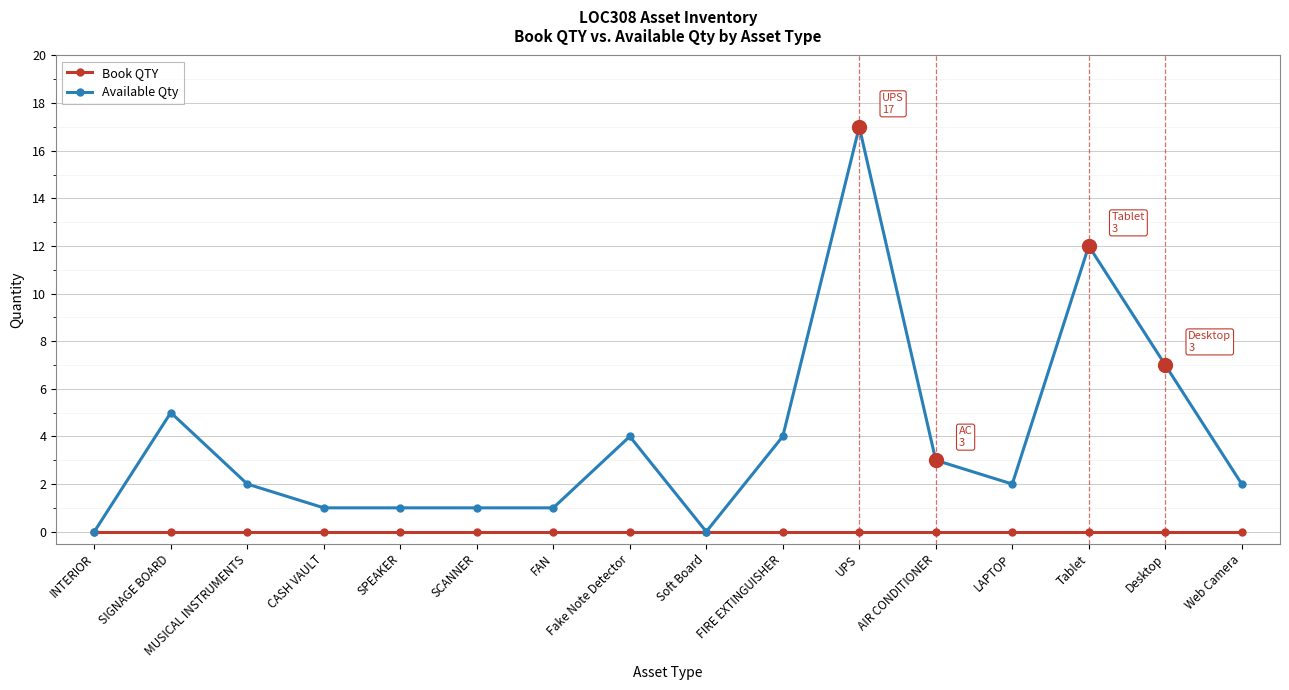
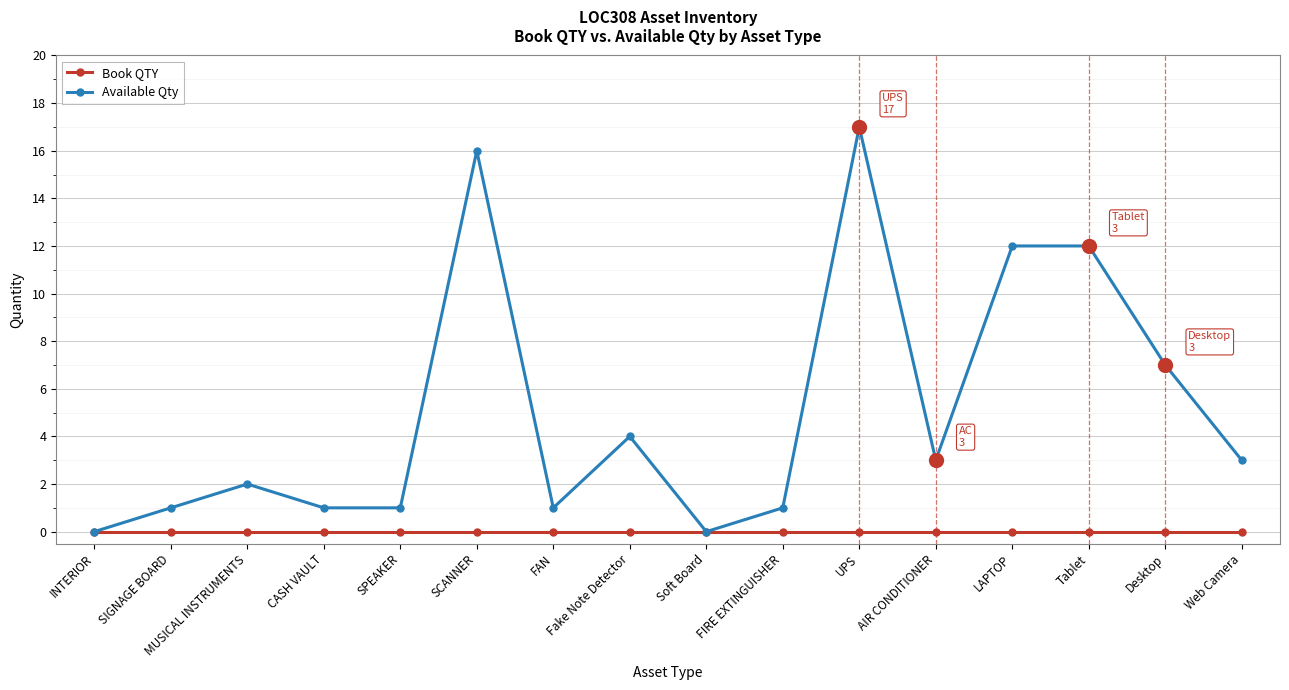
  {
    "Available Qty": {
-     "SIGNAGE BOARD": 5,
+     "SIGNAGE BOARD": 1,
      "MUSICAL INSTRUMENTS": 2,
      "CASH VAULT": 1,
      "SPEAKER": 1,
-     "SCANNER": 1,
+     "SCANNER": 16,
      "FAN": 1,
      "Fake Note Detector": 4,
-     "FIRE EXTINGUISHER": 4,
-     "LAPTOP": 2,
-     "Web Camera": 2
+     "FIRE EXTINGUISHER": 1,
+     "LAPTOP": 12,
+     "Web Camera": 3
    }
  }
